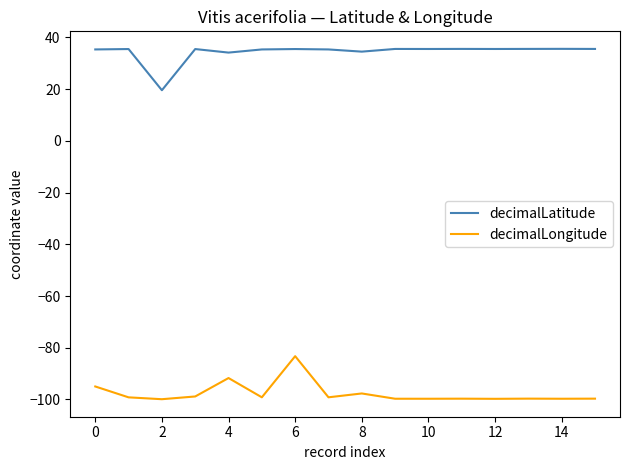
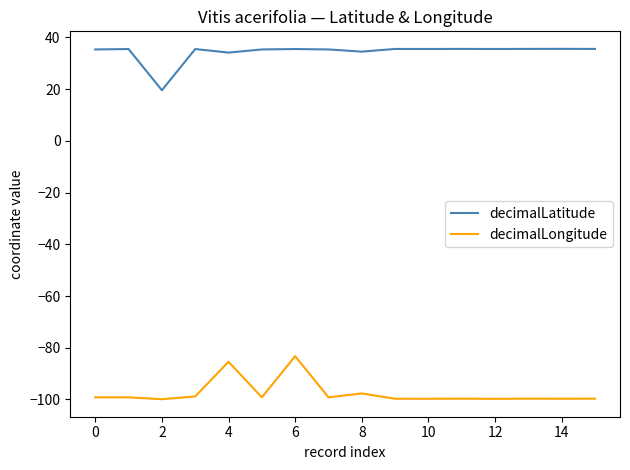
  {
    "decimalLatitude": {
      "0": 35,
      "2": 20,
      "4": 34,
      "6": 36,
      "8": 35,
      "10": 36,
      "12": 36,
      "14": 36
    },
    "decimalLongitude": {
-     "0": -95,
+     "0": -99,
      "2": -100,
-     "4": -92,
+     "4": -85,
      "6": -83,
      "8": -98,
      "10": -100,
      "12": -100,
      "14": -100
    }
  }
